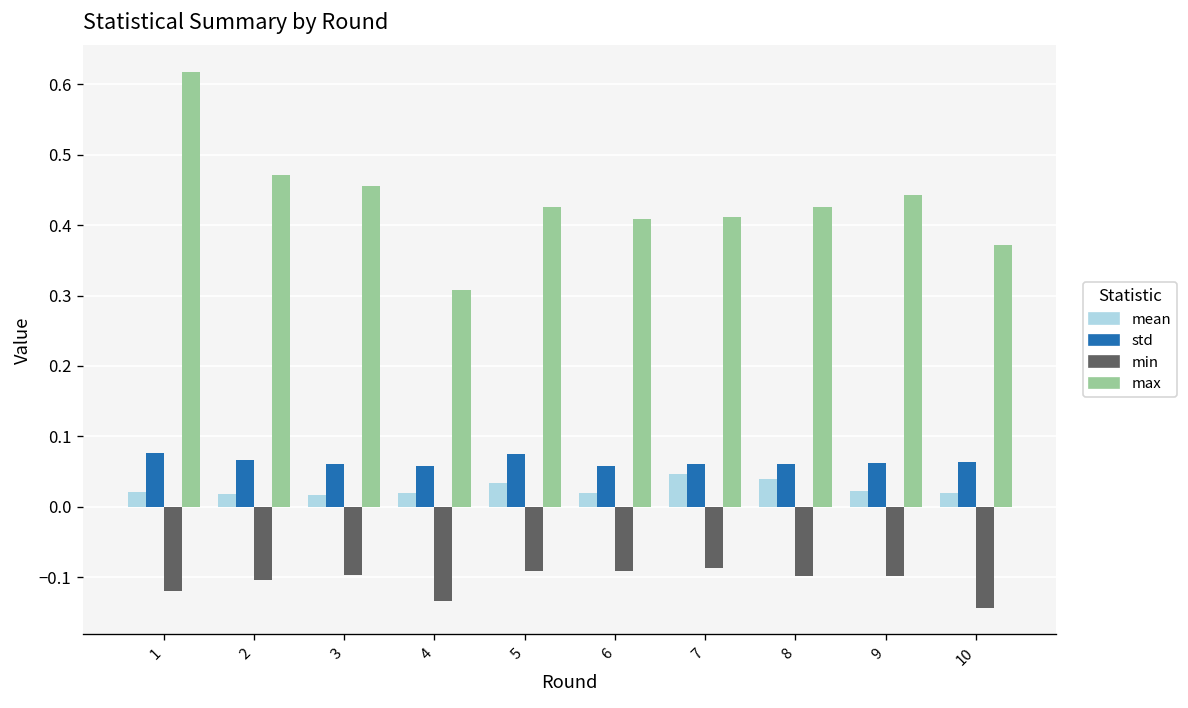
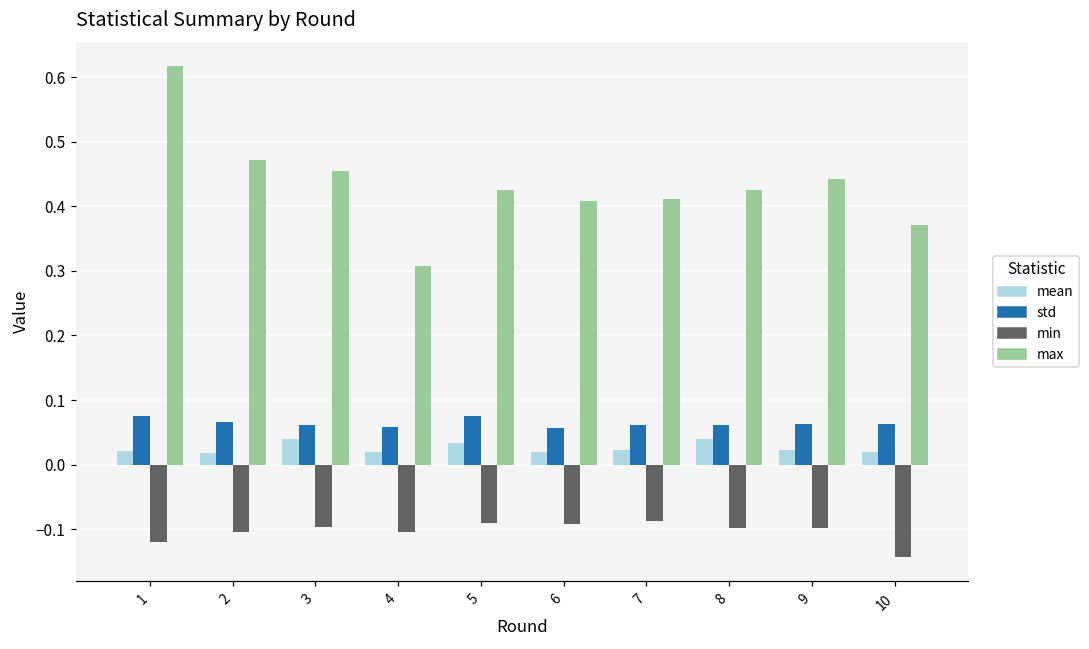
  {
    "mean": {
      "1": 0.02,
      "2": 0.02,
-     "3": 0.02,
+     "3": 0.04,
      "4": 0.02,
      "5": 0.03,
      "6": 0.02,
-     "7": 0.05,
+     "7": 0.02,
      "8": 0.04,
      "9": 0.02,
      "10": 0.02
    },
    "std": {
      "1": 0.08,
      "2": 0.07,
      "3": 0.06,
      "4": 0.06,
      "5": 0.08,
      "6": 0.06,
      "7": 0.06,
      "8": 0.06,
      "9": 0.06,
      "10": 0.06
    },
    "min": {
      "1": -0.12,
      "2": -0.10,
      "3": -0.10,
-     "4": -0.13,
+     "4": -0.10,
      "5": -0.09,
      "6": -0.09,
      "7": -0.09,
      "8": -0.10,
      "9": -0.10,
      "10": -0.14
    },
    "max": {
      "1": 0.62,
      "2": 0.47,
      "3": 0.45,
      "4": 0.31,
      "5": 0.43,
      "6": 0.41,
      "7": 0.41,
      "8": 0.43,
      "9": 0.44,
      "10": 0.37
    }
  }
